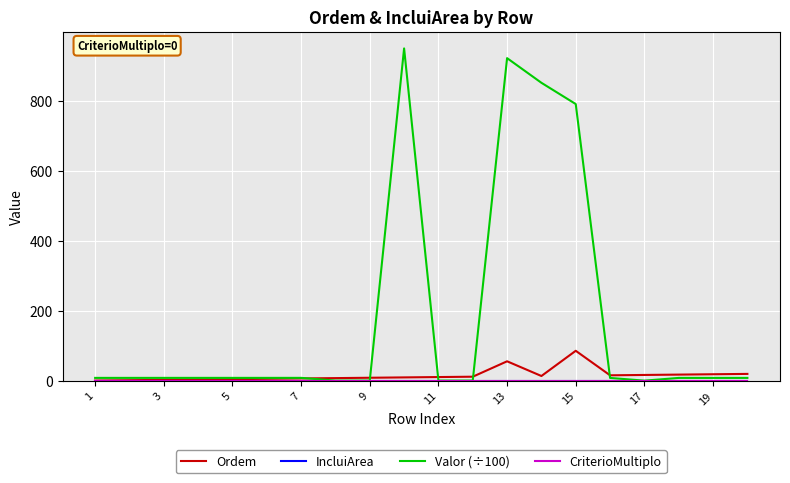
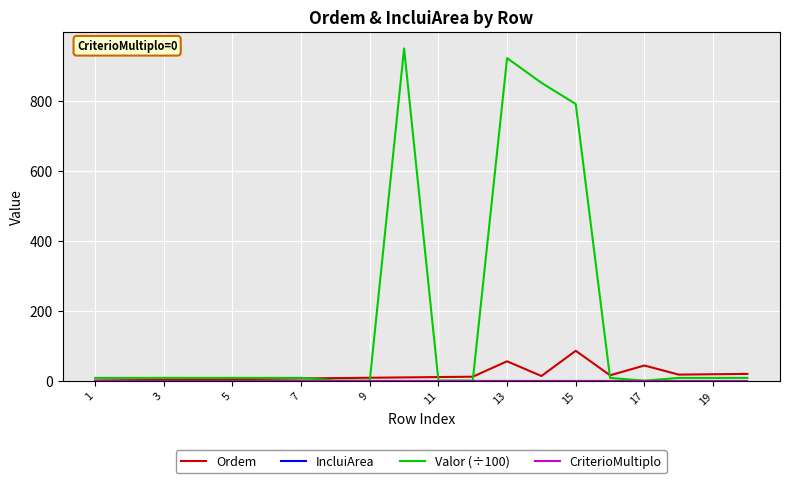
  {
    "Ordem": {
      "9": 10,
      "11": 10,
      "13": 60,
      "15": 90,
-     "17": 20,
+     "17": 40,
      "19": 20
    },
    "Valor (÷100)": {
      "1": 10,
      "13": 920,
      "15": 790,
      "19": 10
    }
  }
